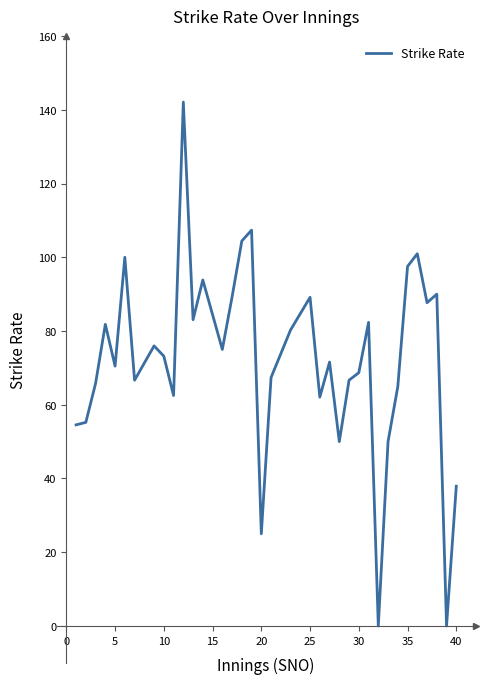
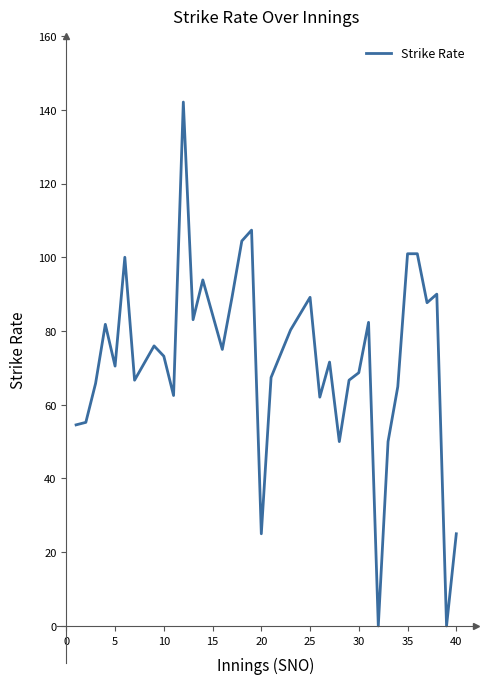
  {
    "5": 70,
    "10": 73,
    "20": 25,
    "25": 89,
    "30": 69,
-   "35": 98,
-   "40": 38
+   "35": 101,
+   "40": 25
  }
